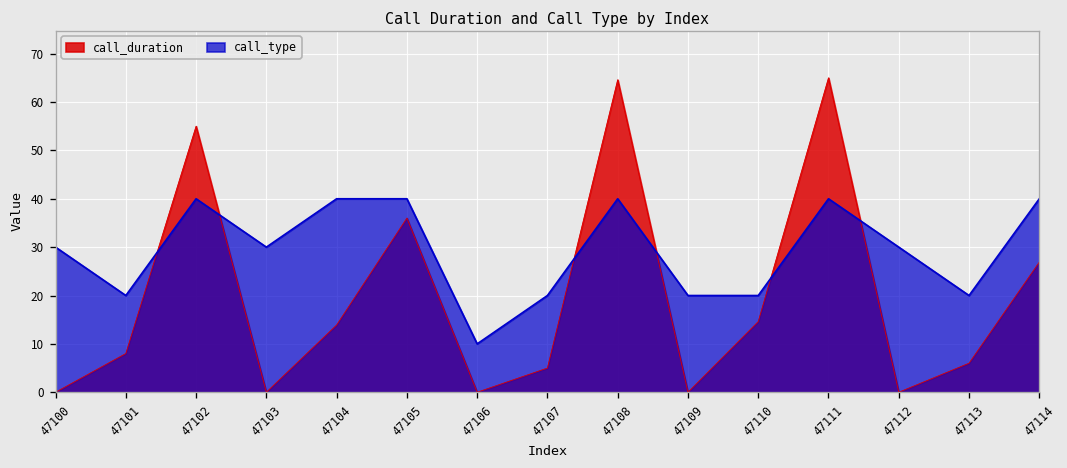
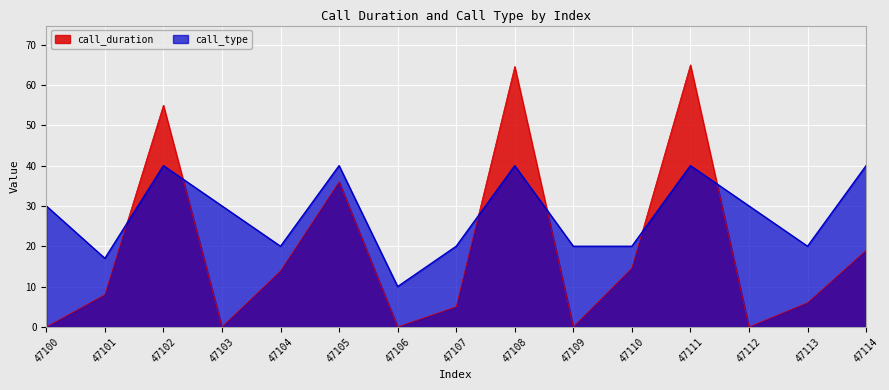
  {
    "call_duration": {
      "47100": 0,
      "47101": 8,
      "47102": 55,
      "47103": 0,
      "47104": 14,
      "47105": 36,
      "47106": 0,
      "47107": 5,
      "47108": 65,
      "47109": 0,
      "47110": 15,
      "47111": 65,
      "47112": 0,
      "47113": 6,
-     "47114": 27
+     "47114": 19
    },
    "call_type": {
      "47100": 30,
-     "47101": 20,
+     "47101": 17,
      "47102": 40,
      "47103": 30,
-     "47104": 40,
+     "47104": 20,
      "47105": 40,
      "47106": 10,
      "47107": 20,
      "47108": 40,
      "47109": 20,
      "47110": 20,
      "47111": 40,
      "47112": 30,
      "47113": 20,
      "47114": 40
    }
  }
